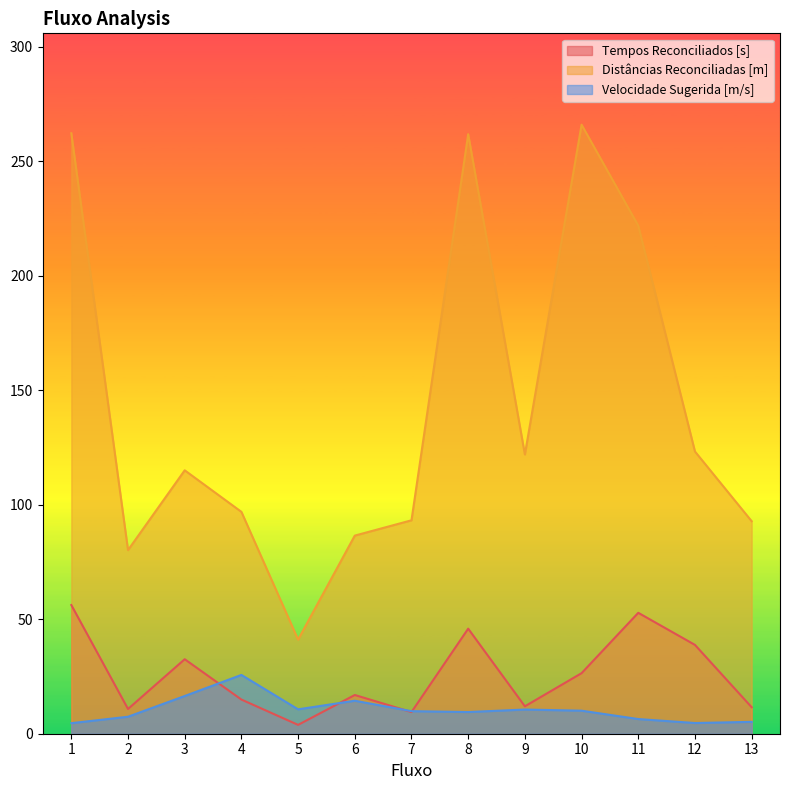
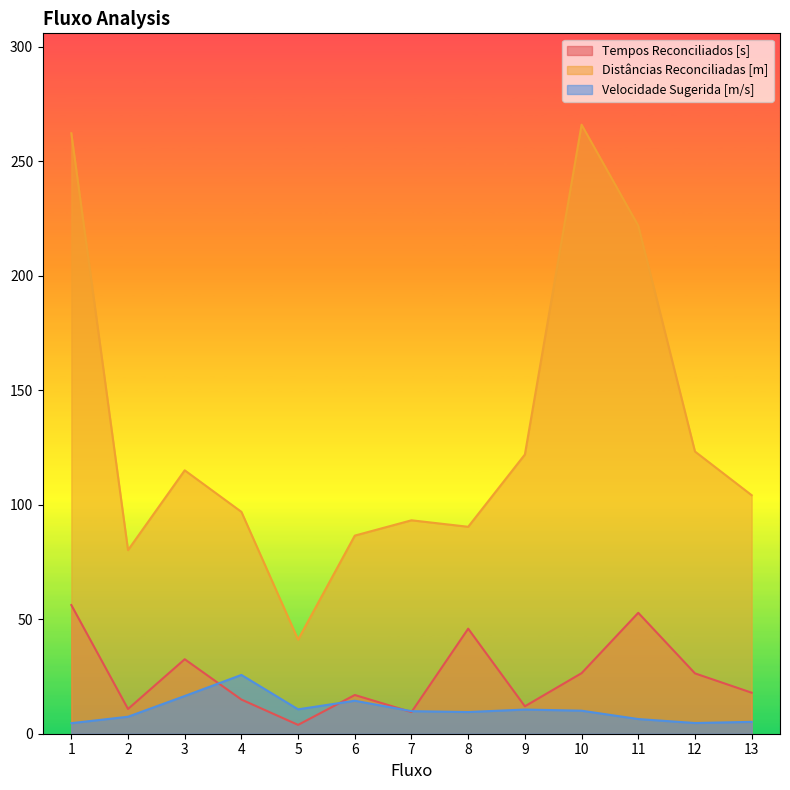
  {
    "Tempos Reconciliados [s]": {
      "1": 56,
      "2": 11,
      "3": 33,
      "4": 15,
      "5": 4,
      "6": 17,
      "8": 46,
      "9": 12,
      "10": 26,
      "11": 53,
-     "12": 39,
-     "13": 12
+     "12": 26,
+     "13": 18
    },
    "Distâncias Reconciliadas [m]": {
      "1": 262,
      "2": 80,
      "3": 115,
      "4": 97,
      "5": 41,
      "6": 87,
      "7": 93,
-     "8": 262,
+     "8": 90,
      "9": 122,
      "10": 266,
      "11": 222,
      "12": 123,
-     "13": 93
+     "13": 104
    },
    "Velocidade Sugerida [m/s]": {
      "1": 5,
      "2": 7,
      "3": 16,
      "4": 26,
      "5": 11,
      "6": 14,
      "8": 9,
      "9": 11,
      "10": 10,
      "11": 6,
      "12": 5,
      "13": 5
    }
  }
